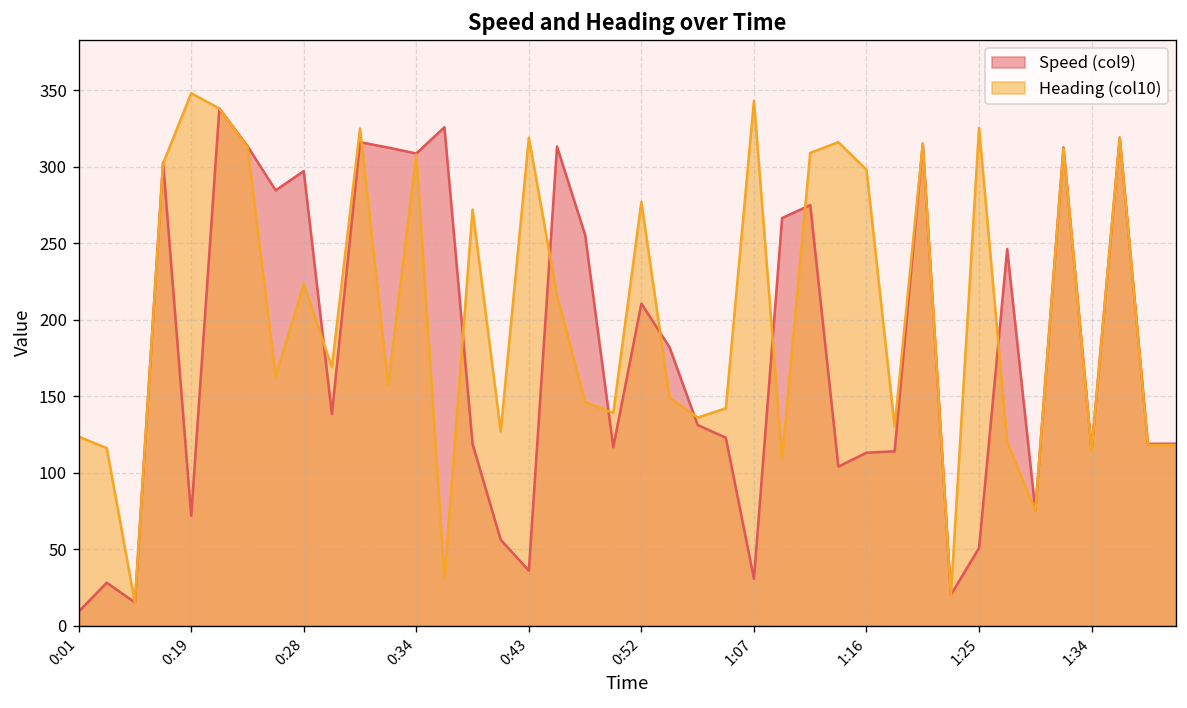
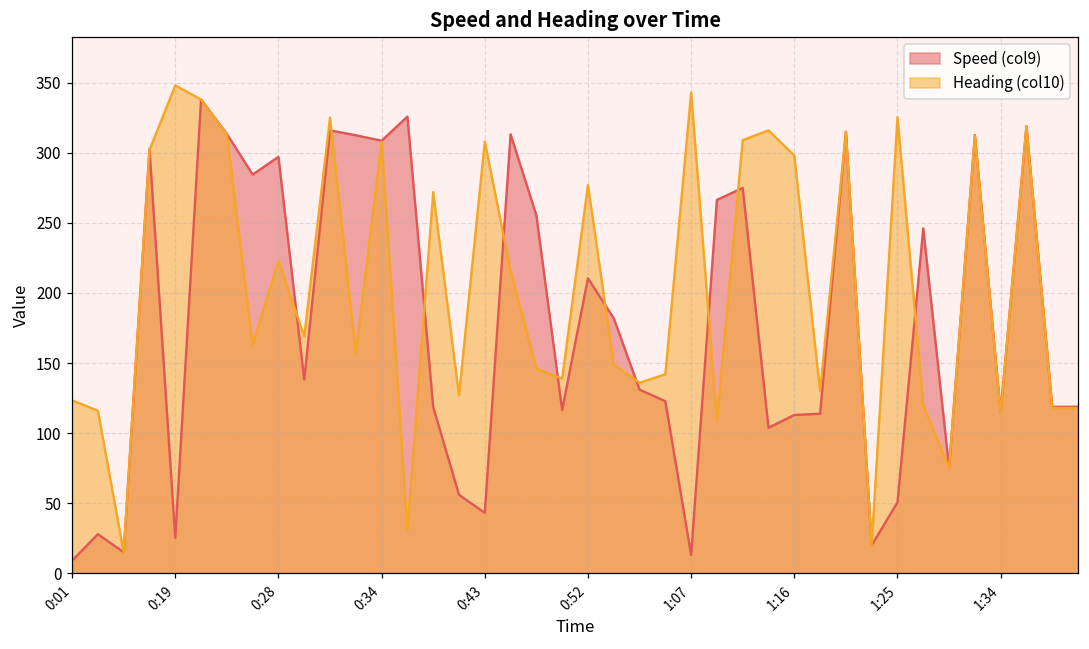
  {
    "Speed (col9)": {
      "0:01": 9,
-     "0:19": 72,
-     "0:43": 36,
-     "1:07": 31,
+     "0:19": 25,
+     "0:43": 43,
+     "1:07": 13,
      "1:25": 51
    },
    "Heading (col10)": {
      "0:01": 124,
      "0:19": 348,
-     "0:43": 319,
+     "0:43": 308,
      "1:07": 343,
      "1:25": 325
    }
  }
